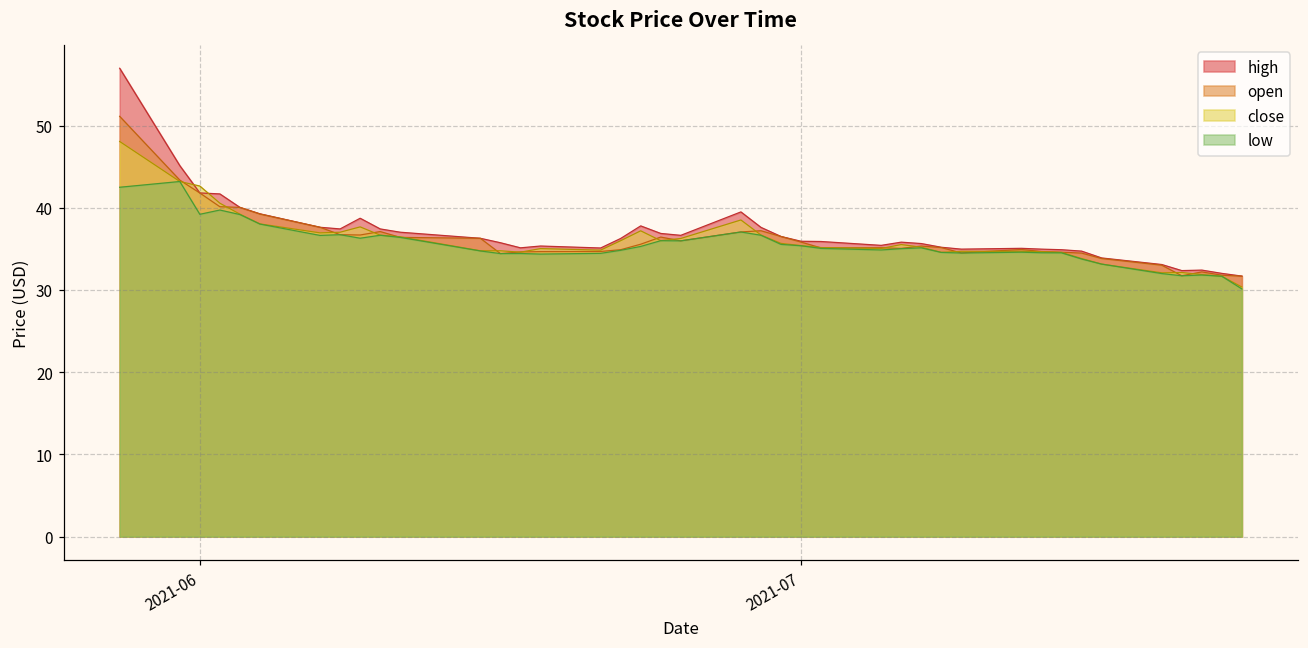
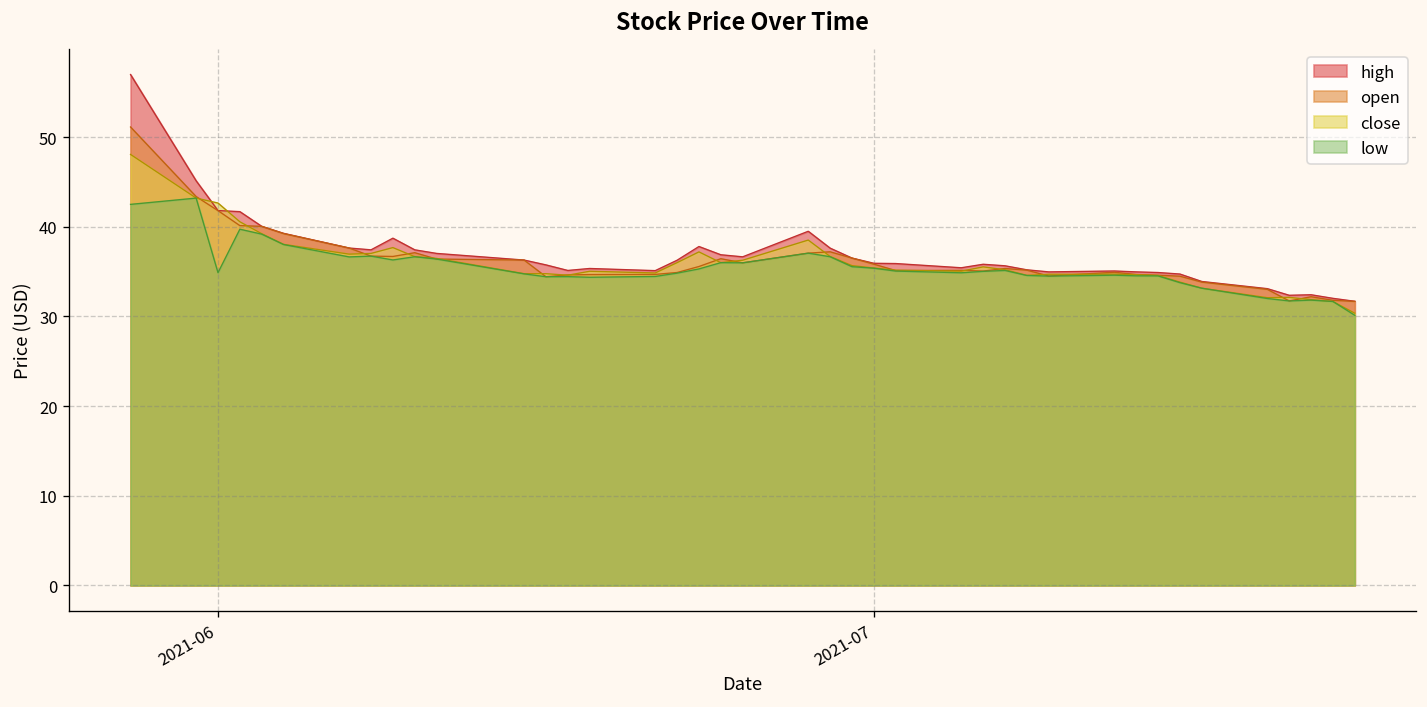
  {
    "close": {
      "2021-06": 43
    },
    "low": {
-     "2021-06": 39
+     "2021-06": 35
    }
  }
